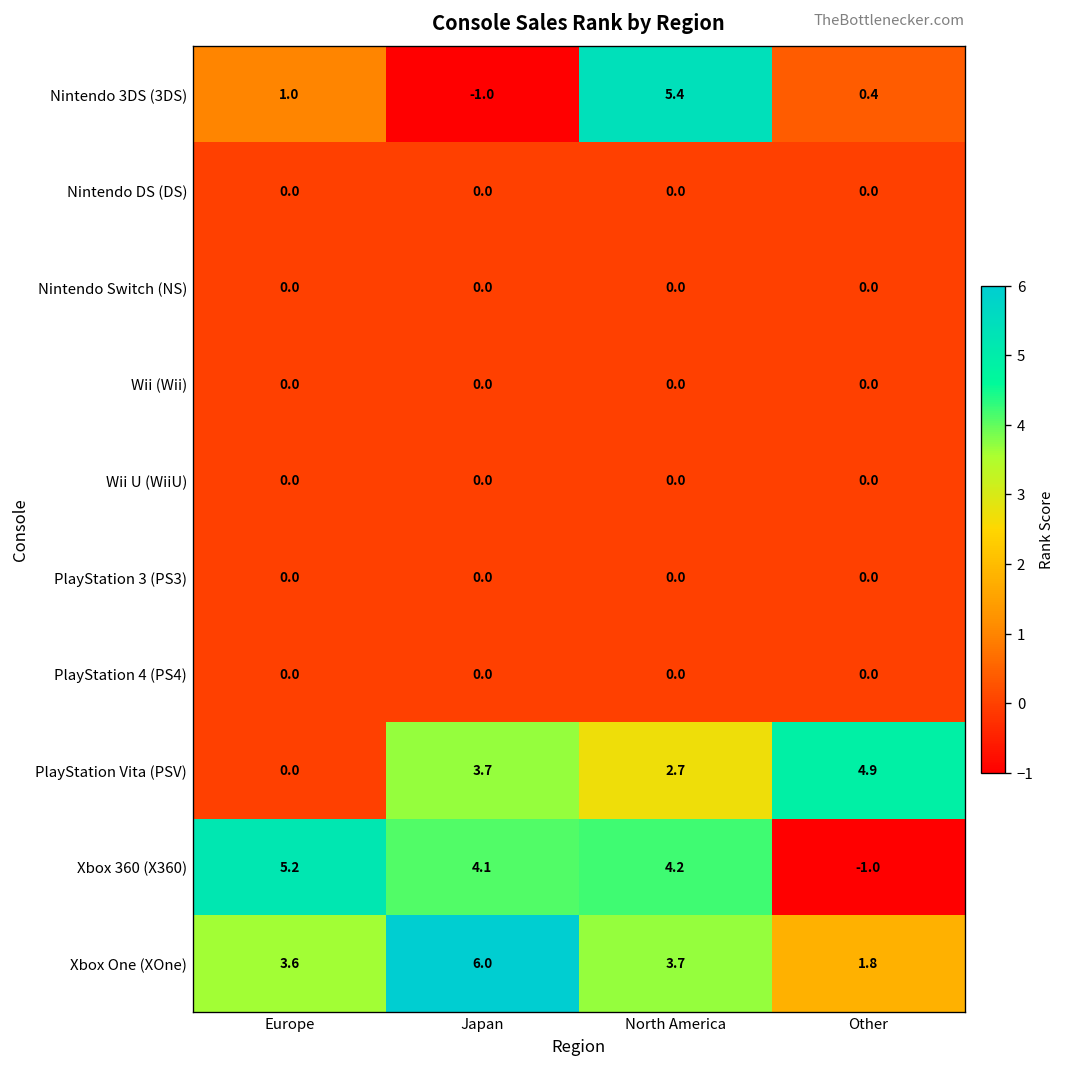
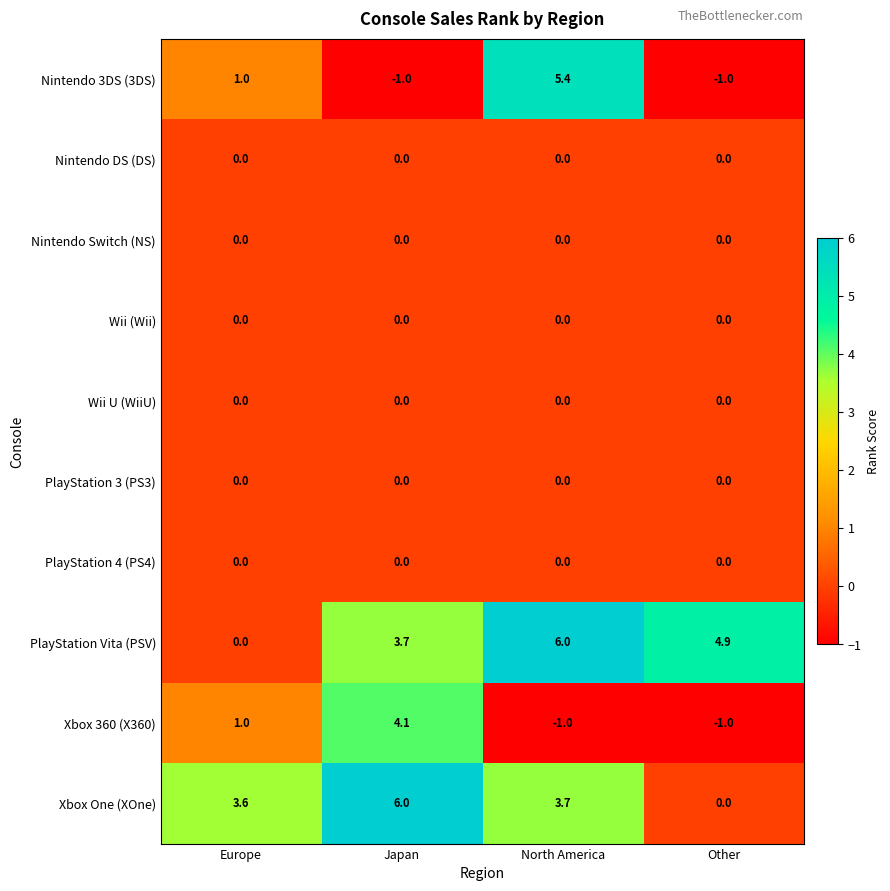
  {
    "Nintendo 3DS (3DS)": {
      "Europe": 1.0,
      "Japan": -1.0,
      "North America": 5.4,
-     "Other": 0.4
+     "Other": -1.0
    },
    "Nintendo DS (DS)": {
      "Europe": 0.0,
      "Japan": 0.0,
      "North America": 0.0,
      "Other": 0.0
    },
    "Nintendo Switch (NS)": {
      "Europe": 0.0,
      "Japan": 0.0,
      "North America": 0.0,
      "Other": 0.0
    },
    "Wii (Wii)": {
      "Europe": 0.0,
      "Japan": 0.0,
      "North America": 0.0,
      "Other": 0.0
    },
    "Wii U (WiiU)": {
      "Europe": 0.0,
      "Japan": 0.0,
      "North America": 0.0,
      "Other": 0.0
    },
    "PlayStation 3 (PS3)": {
      "Europe": 0.0,
      "Japan": 0.0,
      "North America": 0.0,
      "Other": 0.0
    },
    "PlayStation 4 (PS4)": {
      "Europe": 0.0,
      "Japan": 0.0,
      "North America": 0.0,
      "Other": 0.0
    },
    "PlayStation Vita (PSV)": {
      "Europe": 0.0,
      "Japan": 3.7,
-     "North America": 2.7,
+     "North America": 6.0,
      "Other": 4.9
    },
    "Xbox 360 (X360)": {
-     "Europe": 5.2,
+     "Europe": 1.0,
      "Japan": 4.1,
-     "North America": 4.2,
+     "North America": -1.0,
      "Other": -1.0
    },
    "Xbox One (XOne)": {
      "Europe": 3.6,
      "Japan": 6.0,
      "North America": 3.7,
-     "Other": 1.8
+     "Other": 0.0
    }
  }
